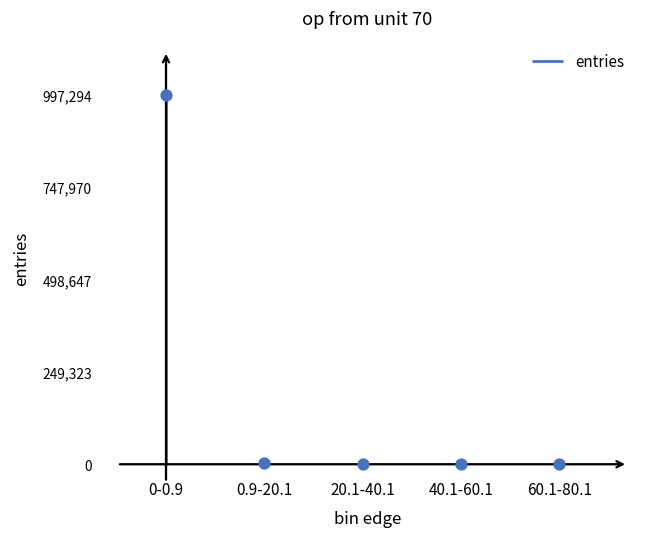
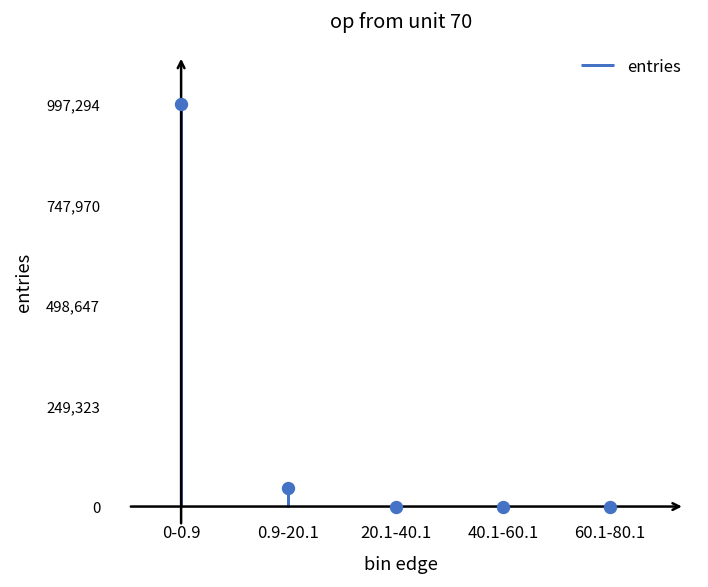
  {
    "0-0.9": "1,000,000",
-   "0.9-20.1": "0",
+   "0.9-20.1": "50,000",
    "20.1-40.1": "0",
    "40.1-60.1": "0",
    "60.1-80.1": "0"
  }
